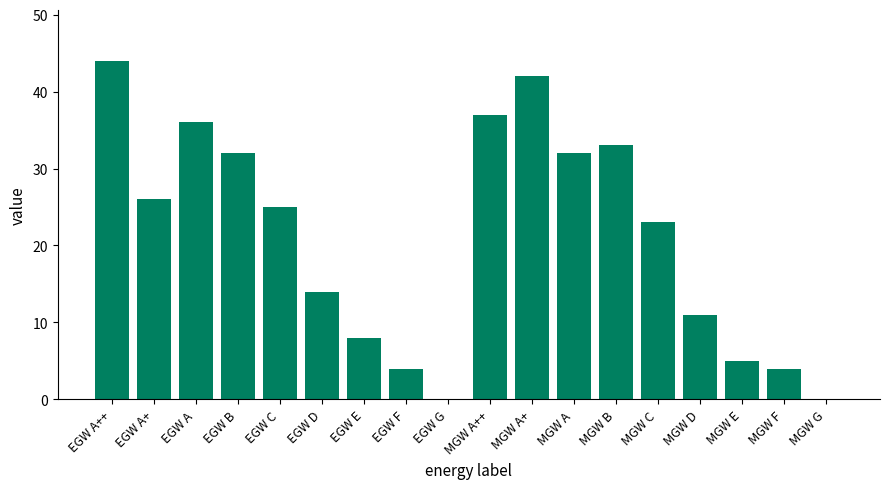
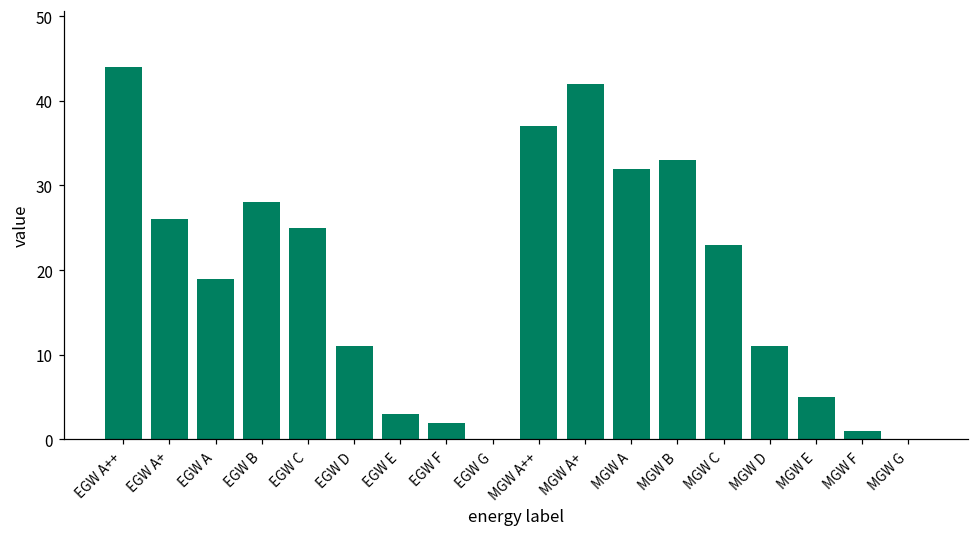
  {
    "EGW A++": 44,
    "EGW A+": 26,
-   "EGW A": 36,
-   "EGW B": 32,
+   "EGW A": 19,
+   "EGW B": 28,
    "EGW C": 25,
-   "EGW D": 14,
-   "EGW E": 8,
-   "EGW F": 4,
+   "EGW D": 11,
+   "EGW E": 3,
+   "EGW F": 2,
    "EGW G": 0,
    "MGW A++": 37,
    "MGW A+": 42,
    "MGW A": 32,
    "MGW B": 33,
    "MGW C": 23,
    "MGW D": 11,
    "MGW E": 5,
-   "MGW F": 4,
+   "MGW F": 1,
    "MGW G": 0
  }
